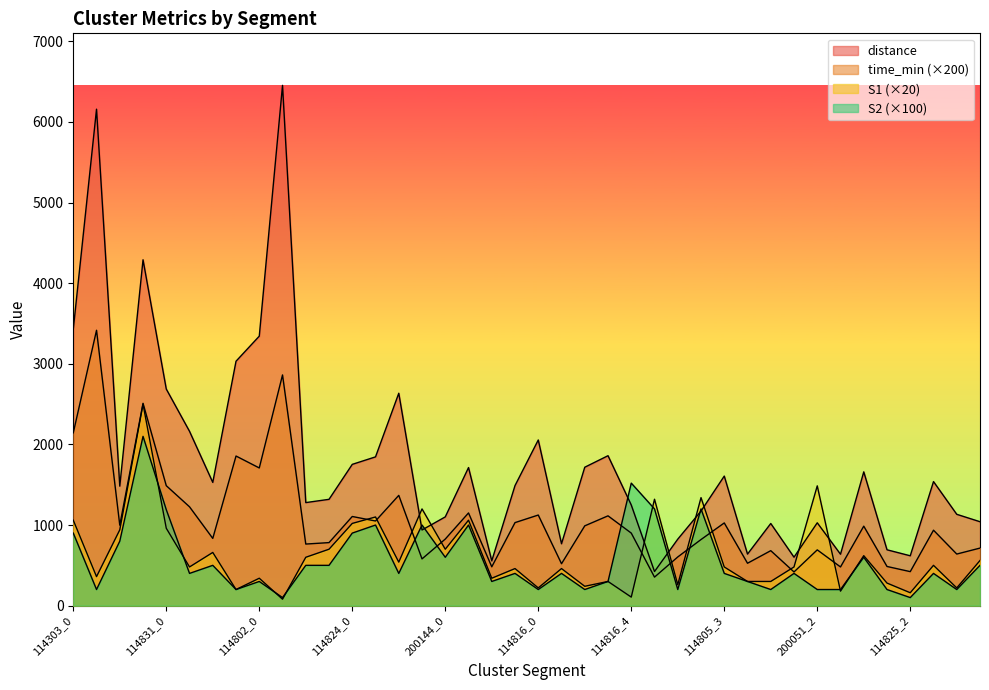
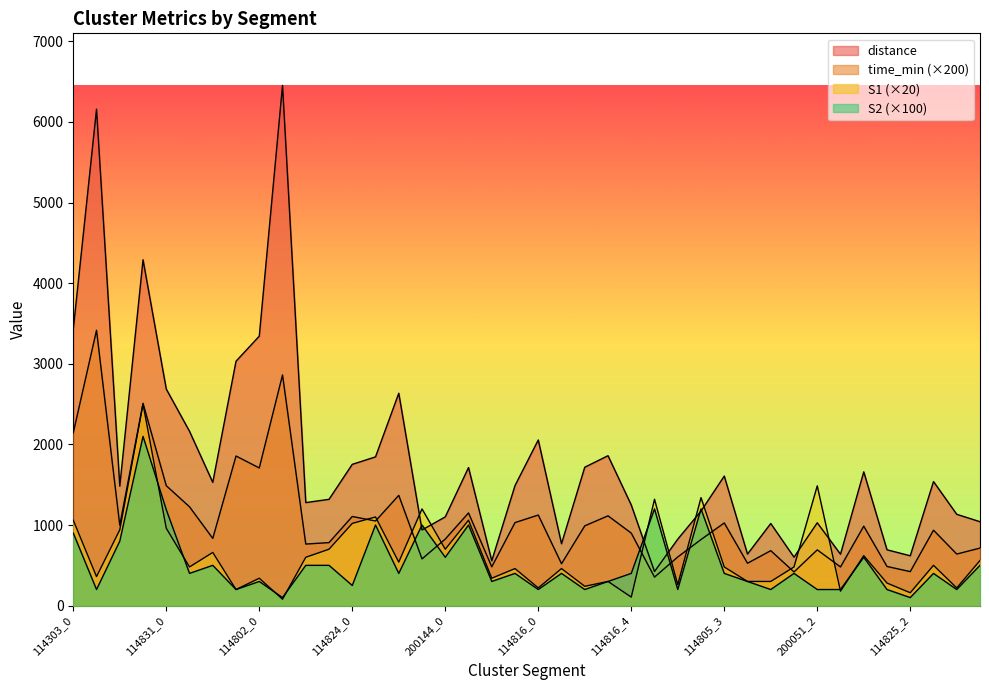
  {
    "S1 (×20)": {
      "114303_0": 1100,
      "114831_0": 1000,
      "114802_0": 300,
      "114824_0": 1000,
      "200144_0": 700,
      "114816_4": 100,
      "114805_3": 500,
      "200051_2": 1500,
      "114825_2": 200
    },
    "S2 (×100)": {
      "114303_0": 900,
      "114831_0": 1200,
      "114802_0": 300,
-     "114824_0": 900,
+     "114824_0": 300,
      "200144_0": 600,
-     "114816_4": 1500,
+     "114816_4": 400,
      "114805_3": 400,
      "200051_2": 200,
      "114825_2": 100
    }
  }
